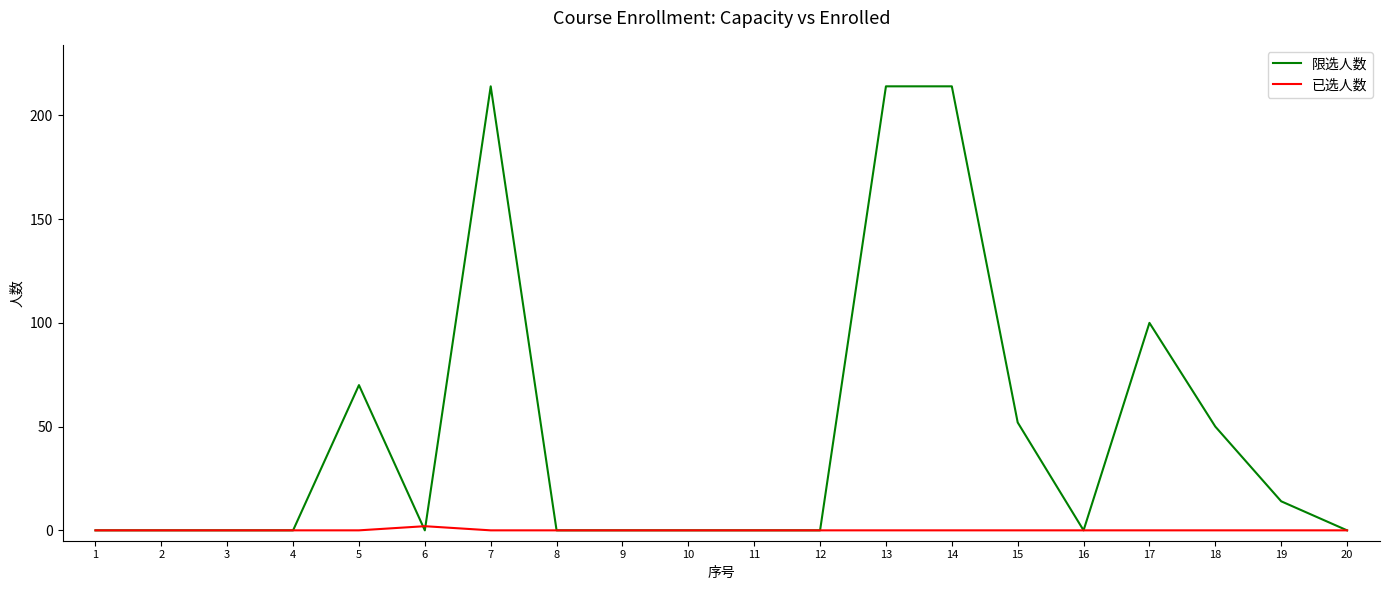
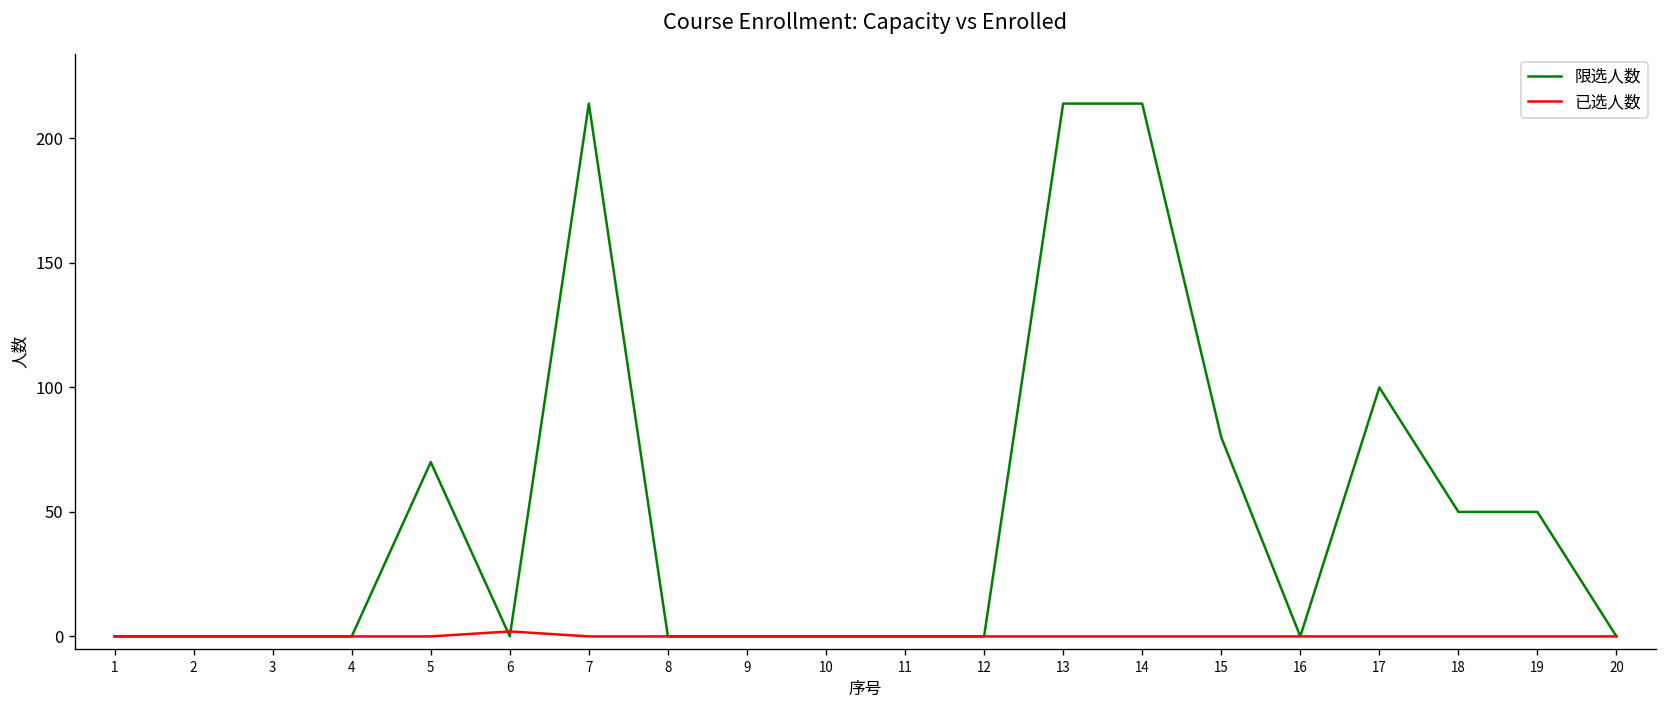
  {
    "限选人数": {
      "5": 70,
      "6": 0,
      "7": 214,
      "13": 214,
      "14": 214,
-     "15": 52,
+     "15": 80,
      "17": 100,
      "18": 50,
-     "19": 14
+     "19": 50
    },
    "已选人数": {
      "5": 0,
      "6": 2,
      "7": 0,
      "13": 0,
      "14": 0,
      "15": 0,
      "17": 0,
      "18": 0,
      "19": 0
    }
  }
